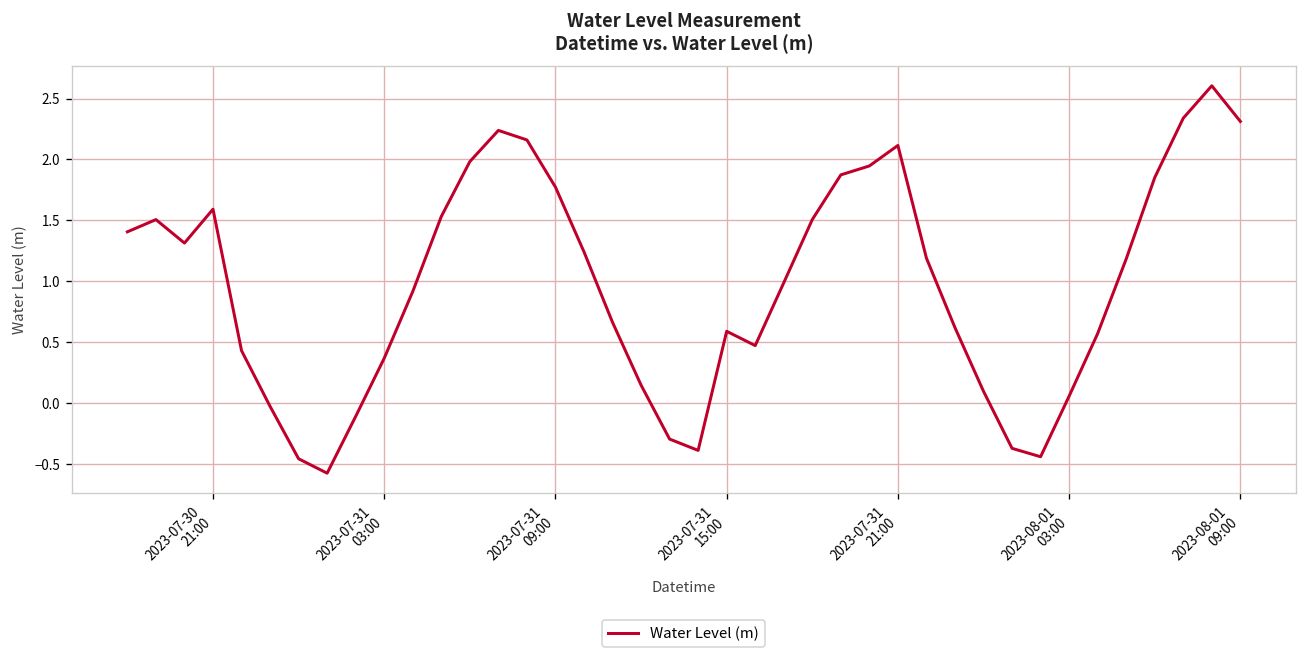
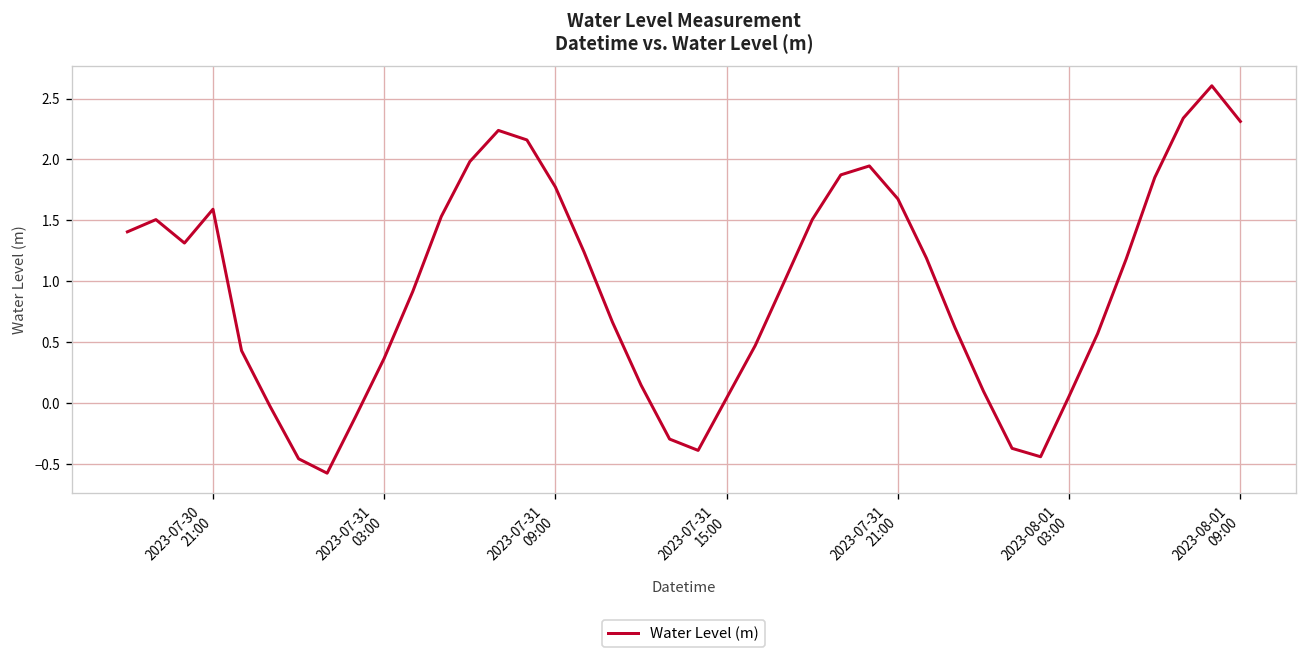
  {
    "2023-07-30 21:00": 1.59,
    "2023-07-31 03:00": 0.37,
    "2023-07-31 09:00": 1.77,
-   "2023-07-31 15:00": 0.59,
-   "2023-07-31 21:00": 2.12,
+   "2023-07-31 15:00": 0.04,
+   "2023-07-31 21:00": 1.68,
    "2023-08-01 03:00": 0.06,
    "2023-08-01 09:00": 2.31
  }
